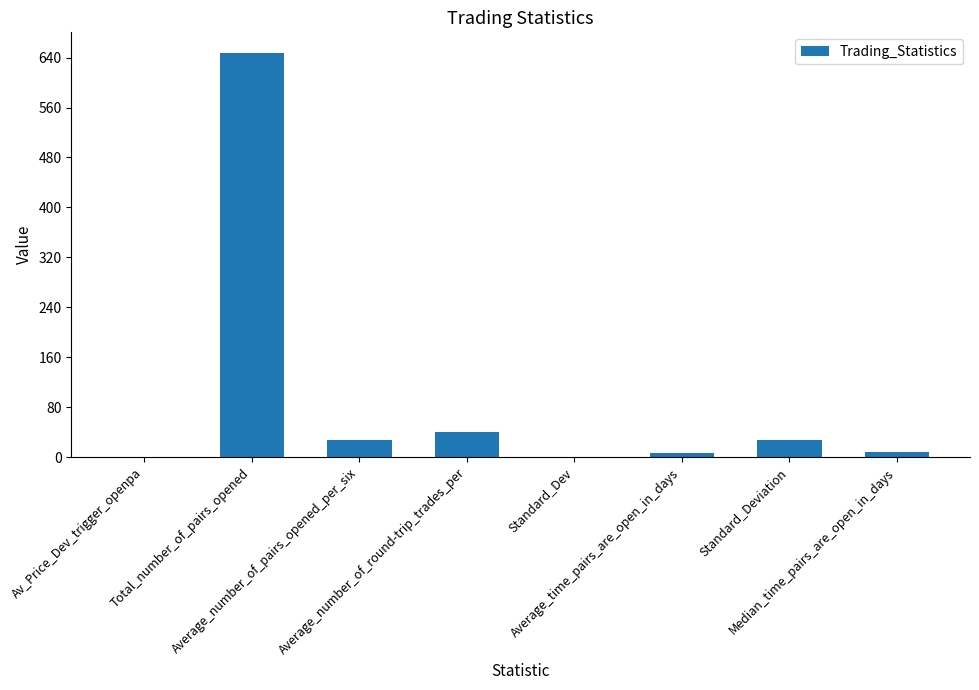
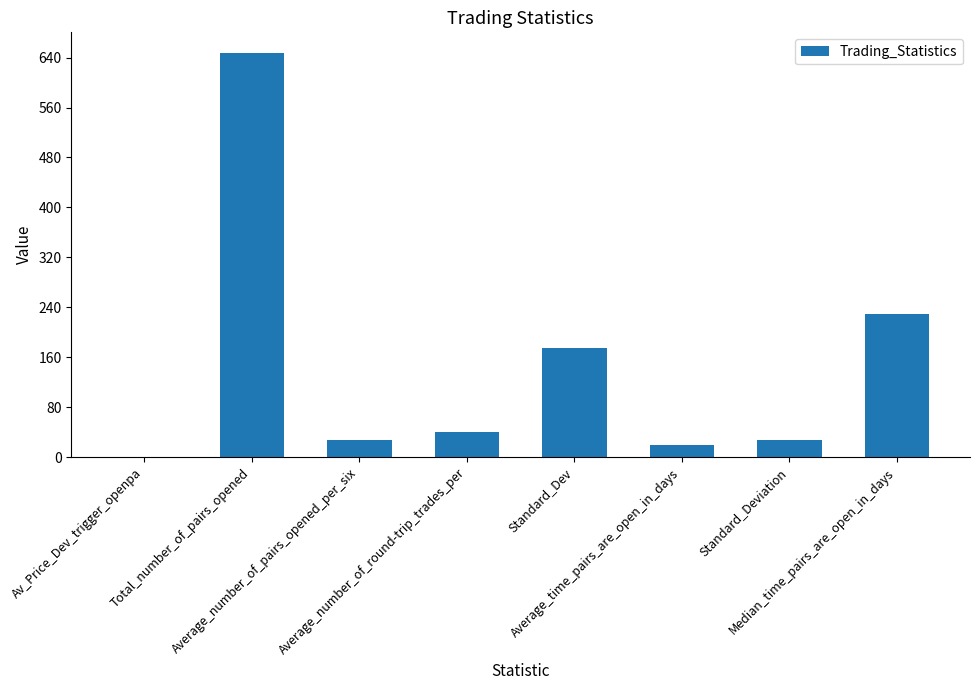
  {
    "Total_number_of_pairs_opened": 650,
    "Average_number_of_pairs_opened_per_six": 30,
    "Average_number_of_round-trip_trades_per": 40,
-   "Standard_Dev": 0,
-   "Average_time_pairs_are_open_in_days": 10,
+   "Standard_Dev": 170,
+   "Average_time_pairs_are_open_in_days": 20,
    "Standard_Deviation": 30,
-   "Median_time_pairs_are_open_in_days": 10
+   "Median_time_pairs_are_open_in_days": 230
  }
